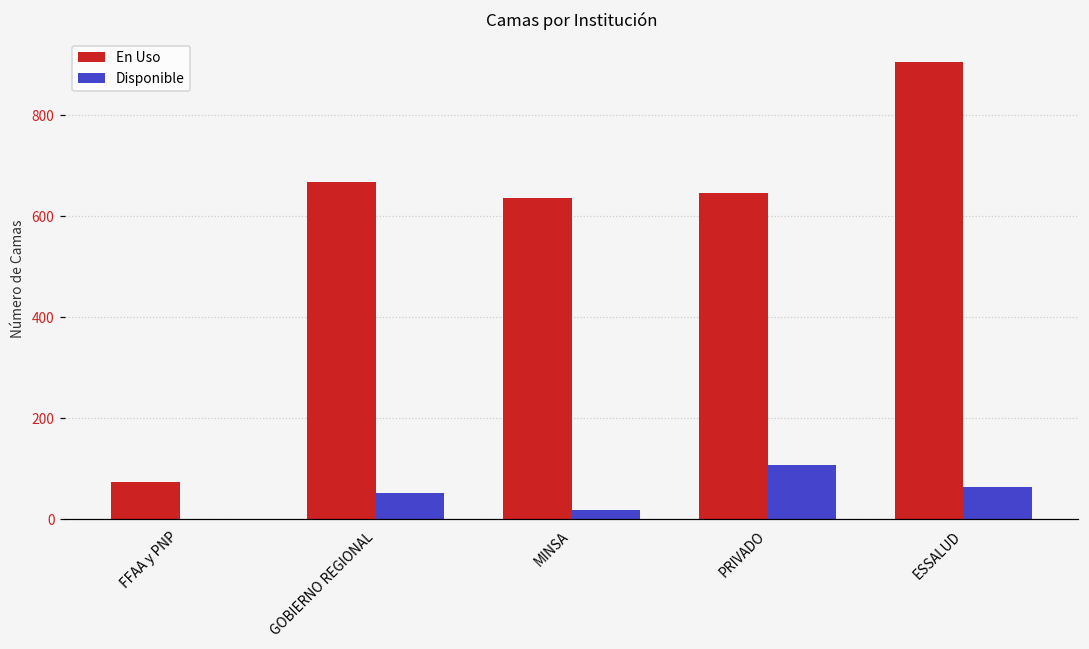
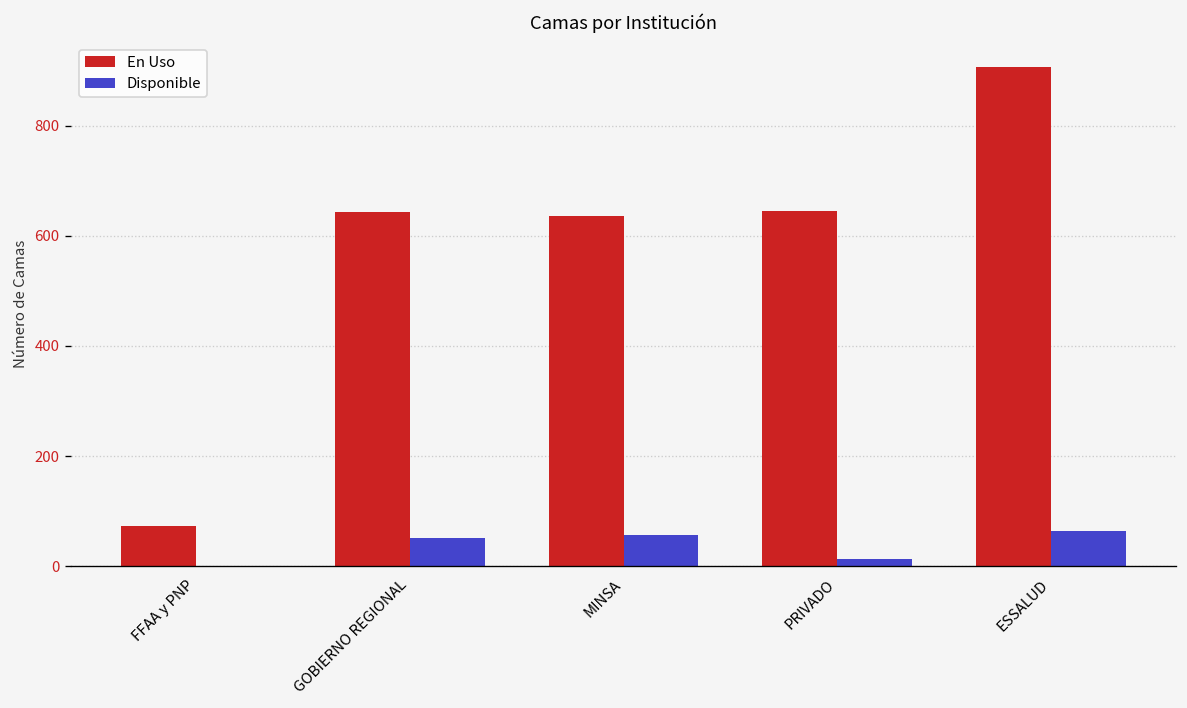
  {
    "En Uso": {
      "FFAA y PNP": 70,
-     "GOBIERNO REGIONAL": 670,
+     "GOBIERNO REGIONAL": 640,
      "MINSA": 640,
      "PRIVADO": 650,
      "ESSALUD": 910
    },
    "Disponible": {
      "GOBIERNO REGIONAL": 50,
-     "MINSA": 20,
-     "PRIVADO": 110,
+     "MINSA": 60,
+     "PRIVADO": 10,
      "ESSALUD": 60
    }
  }
